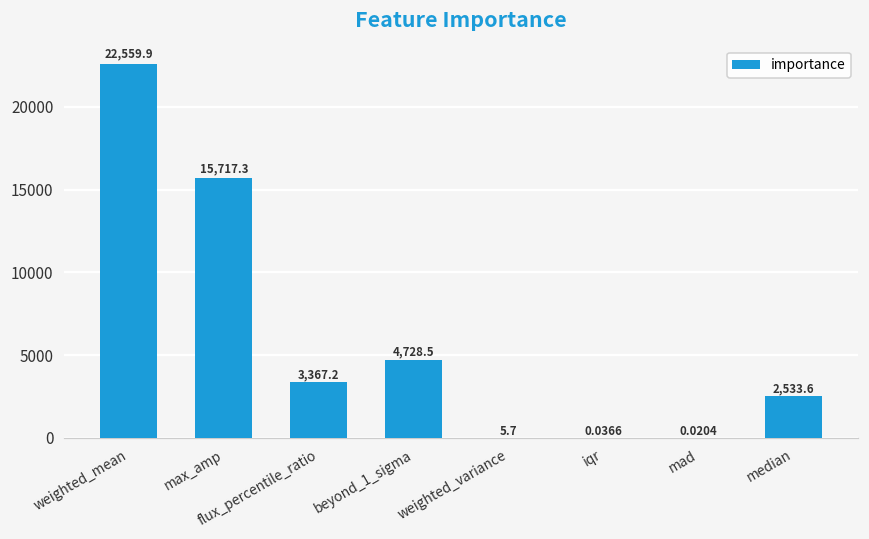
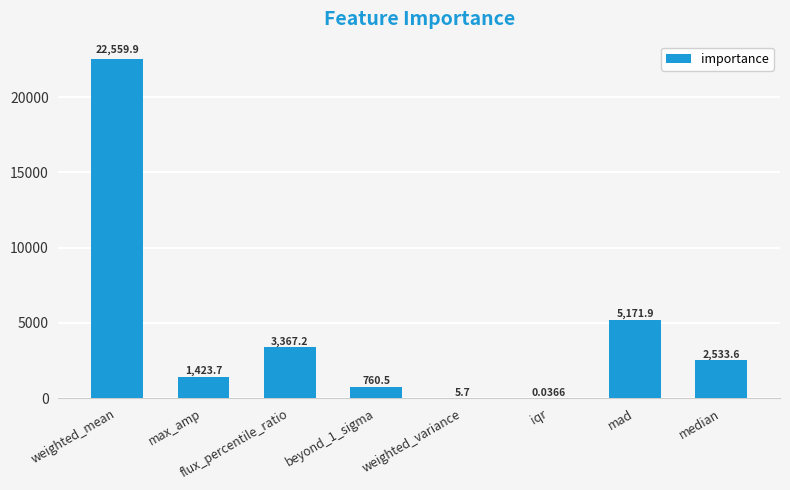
  {
    "weighted_mean": "22,559.9",
-   "max_amp": "15,717.3",
+   "max_amp": "1,423.7",
    "flux_percentile_ratio": "3,367.2",
-   "beyond_1_sigma": "4,728.5",
+   "beyond_1_sigma": "760.5",
    "weighted_variance": "5.7",
    "iqr": "0.0366",
-   "mad": "0.0204",
+   "mad": "5,171.9",
    "median": "2,533.6"
  }
